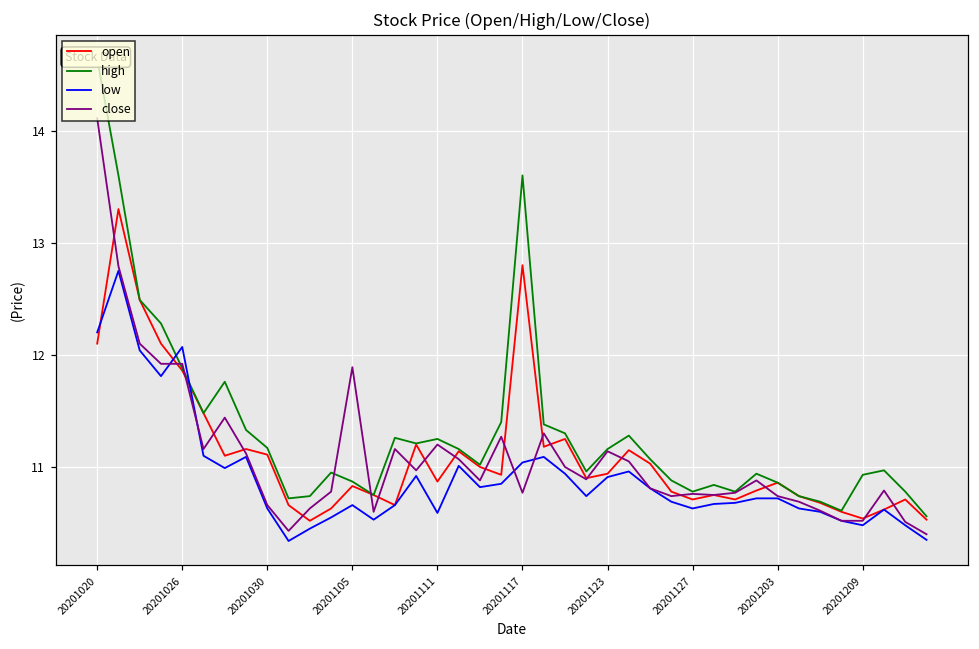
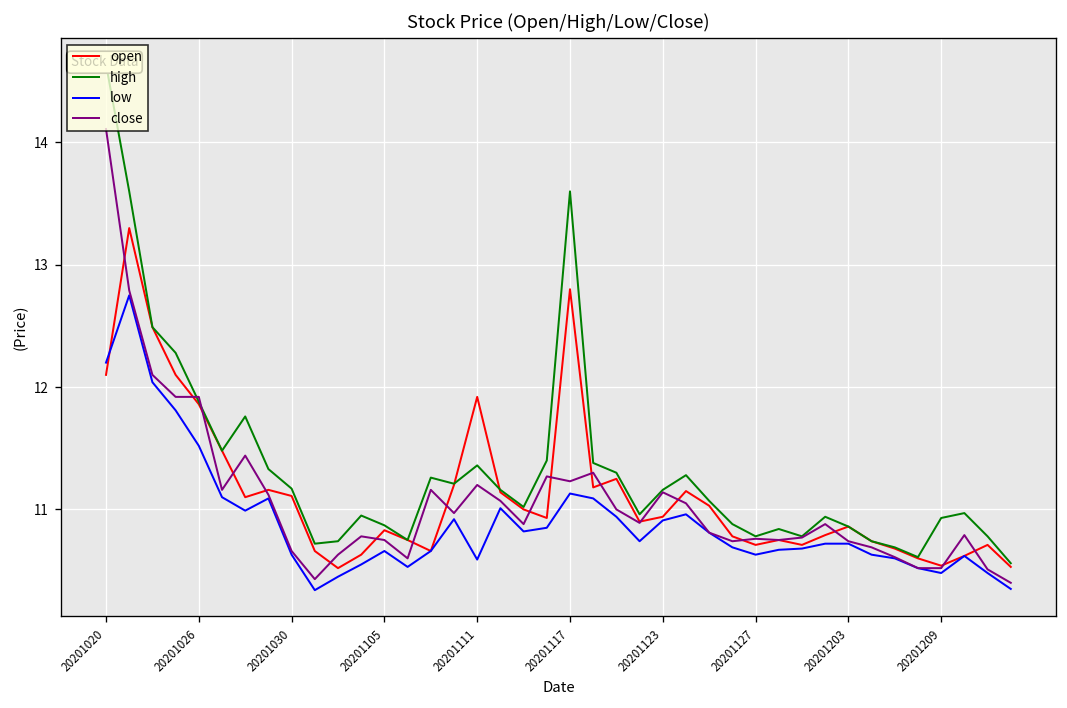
  {
    "open": {
      "20201020": 12.10,
      "20201030": 11.11,
      "20201105": 10.83,
-     "20201111": 10.87,
+     "20201111": 11.92,
      "20201117": 12.80,
      "20201123": 10.94,
      "20201127": 10.71
    },
    "high": {
      "20201030": 11.17,
      "20201105": 10.87,
-     "20201111": 11.25,
+     "20201111": 11.36,
      "20201117": 13.60,
      "20201209": 10.93
    },
    "low": {
      "20201020": 12.20,
-     "20201026": 12.07,
+     "20201026": 11.52,
      "20201030": 10.63,
      "20201105": 10.66,
      "20201111": 10.59,
-     "20201117": 11.04,
+     "20201117": 11.13,
      "20201123": 10.91,
      "20201127": 10.63,
      "20201209": 10.48
    },
    "close": {
      "20201020": 14.11,
      "20201026": 11.92,
      "20201030": 10.66,
-     "20201105": 11.89,
+     "20201105": 10.75,
      "20201111": 11.20,
-     "20201117": 10.77
+     "20201117": 11.23
    }
  }
